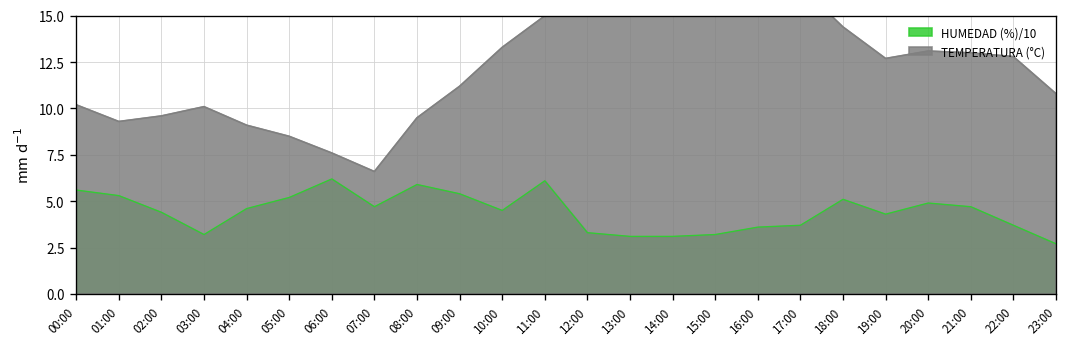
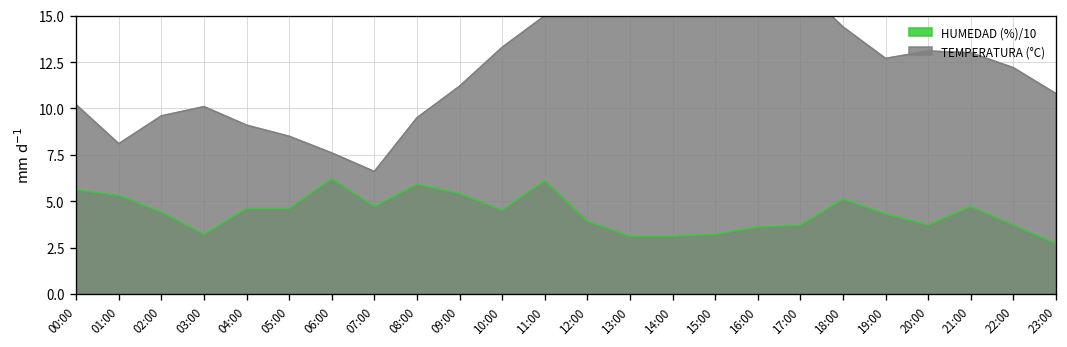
  {
    "HUMEDAD (%)/10": {
      "00:00": 5.6,
      "01:00": 5.3,
      "02:00": 4.4,
      "03:00": 3.2,
      "04:00": 4.6,
-     "05:00": 5.2,
+     "05:00": 4.6,
      "06:00": 6.2,
      "07:00": 4.7,
      "08:00": 5.9,
      "09:00": 5.4,
      "10:00": 4.5,
      "11:00": 6.1,
-     "12:00": 3.3,
+     "12:00": 3.9,
      "13:00": 3.1,
      "14:00": 3.1,
      "15:00": 3.2,
      "16:00": 3.6,
      "17:00": 3.7,
      "18:00": 5.1,
      "19:00": 4.3,
-     "20:00": 4.9,
+     "20:00": 3.7,
      "21:00": 4.7,
      "22:00": 3.7,
      "23:00": 2.7
    },
    "TEMPERATURA (°C)": {
      "00:00": 10.2,
-     "01:00": 9.3,
+     "01:00": 8.1,
      "02:00": 9.6,
      "03:00": 10.1,
      "04:00": 9.1,
      "05:00": 8.5,
      "06:00": 7.6,
      "07:00": 6.6,
      "08:00": 9.5,
      "09:00": 11.2,
      "10:00": 13.3,
      "11:00": 15.0,
      "18:00": 14.4,
      "19:00": 12.7,
      "20:00": 13.1,
      "21:00": 13.0,
-     "22:00": 12.8,
+     "22:00": 12.2,
      "23:00": 10.8
    }
  }
